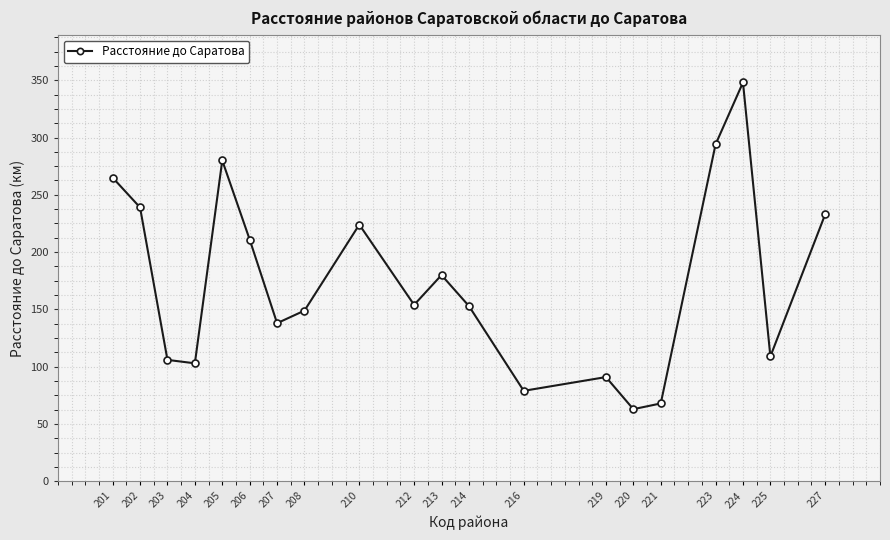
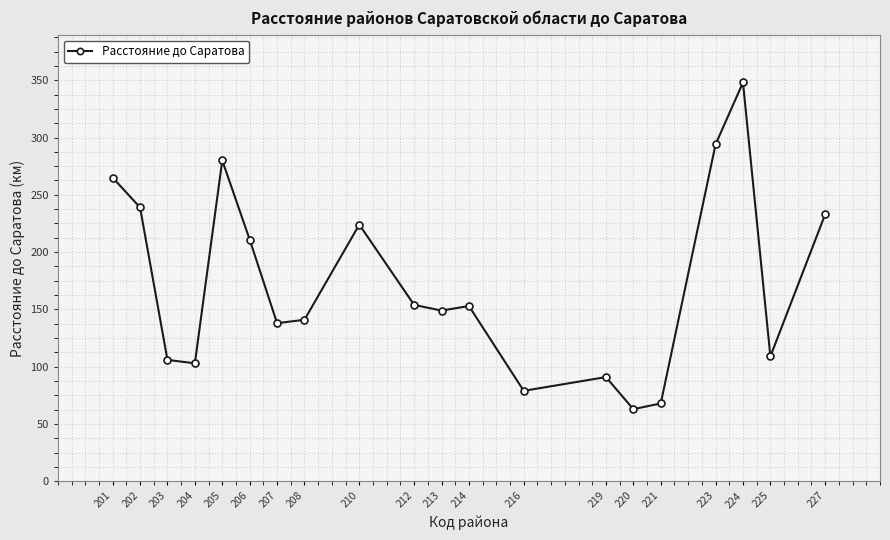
  {
    "201": 265,
    "202": 239,
    "203": 106,
    "204": 103,
    "205": 280,
    "206": 211,
    "207": 138,
-   "208": 149,
+   "208": 141,
    "210": 224,
    "212": 154,
-   "213": 180,
+   "213": 149,
    "214": 153,
    "216": 79,
    "219": 91,
    "220": 63,
    "221": 68,
    "223": 294,
    "224": 348,
    "225": 109,
    "227": 233
  }
